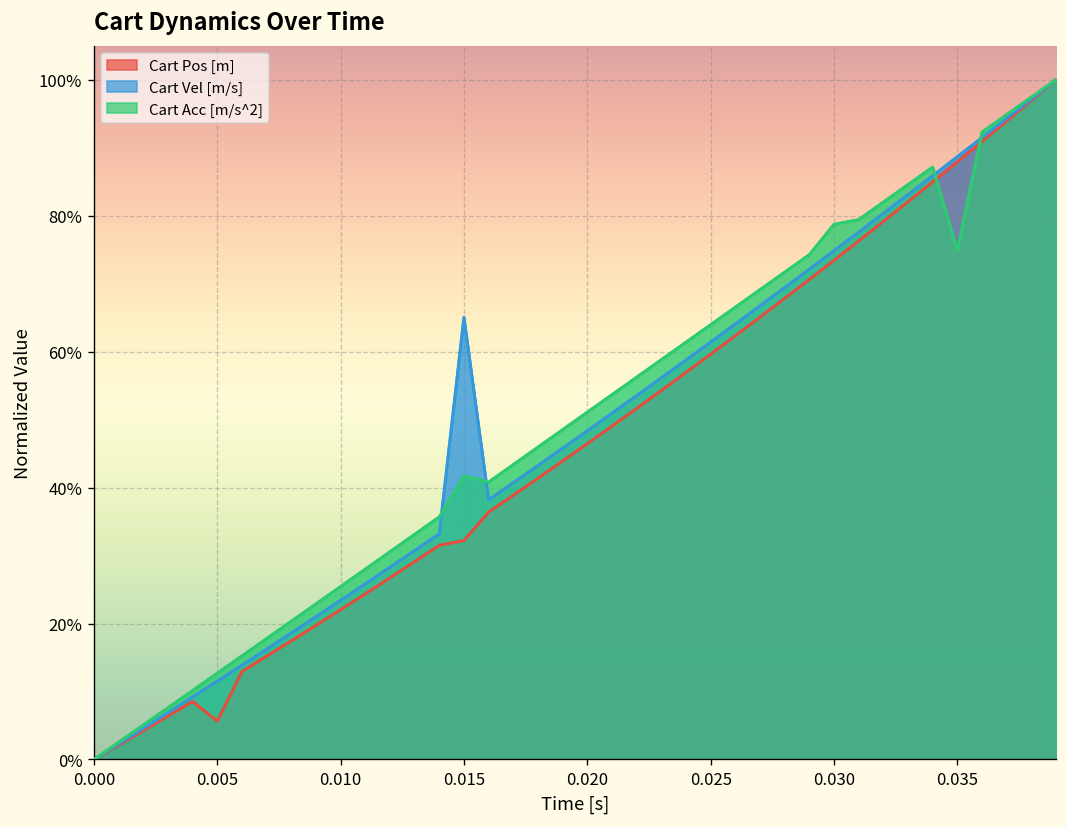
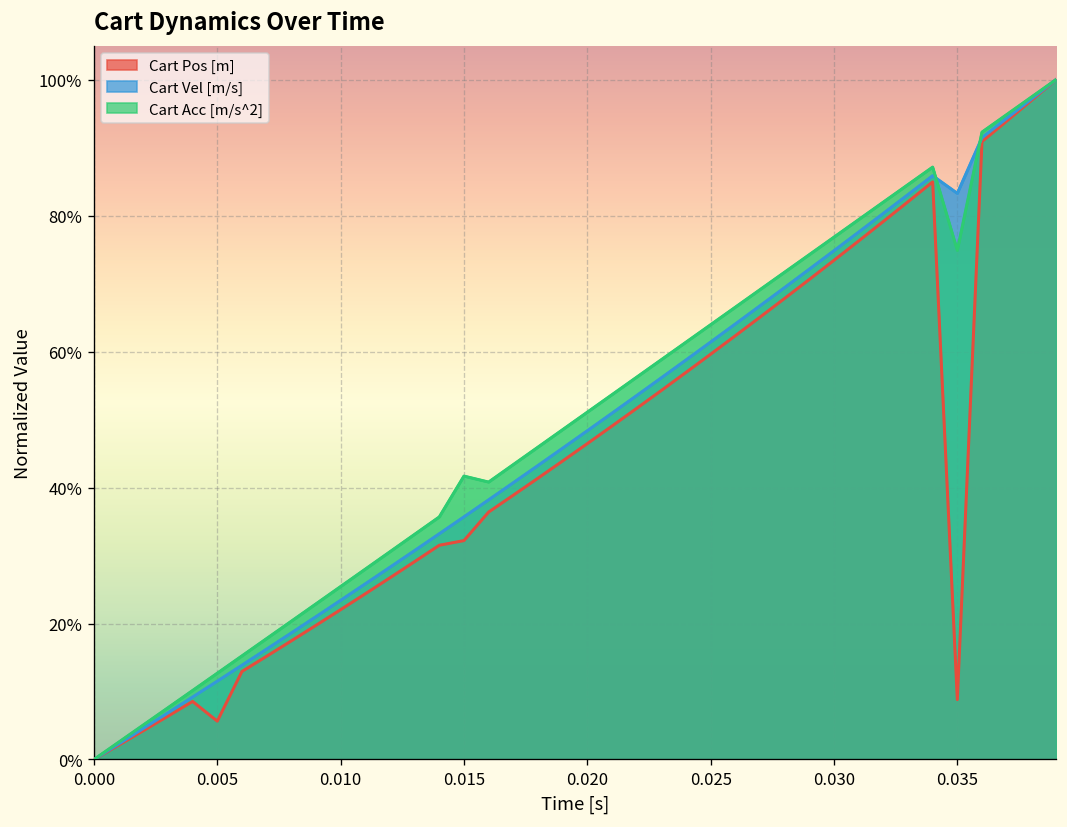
  {
    "Cart Pos [m]": {
      "0.005": "6%",
      "0.010": "22%",
      "0.015": "32%",
      "0.020": "46%",
      "0.025": "60%",
      "0.030": "73%",
-     "0.035": "88%"
+     "0.035": "9%"
    },
    "Cart Vel [m/s]": {
      "0.005": "12%",
      "0.010": "23%",
-     "0.015": "65%",
+     "0.015": "36%",
      "0.020": "48%",
      "0.025": "61%",
      "0.030": "75%",
-     "0.035": "89%"
+     "0.035": "83%"
    },
    "Cart Acc [m/s^2]": {
      "0.005": "13%",
      "0.010": "25%",
      "0.015": "42%",
      "0.020": "51%",
      "0.025": "64%",
-     "0.030": "79%",
+     "0.030": "77%",
      "0.035": "75%"
    }
  }
